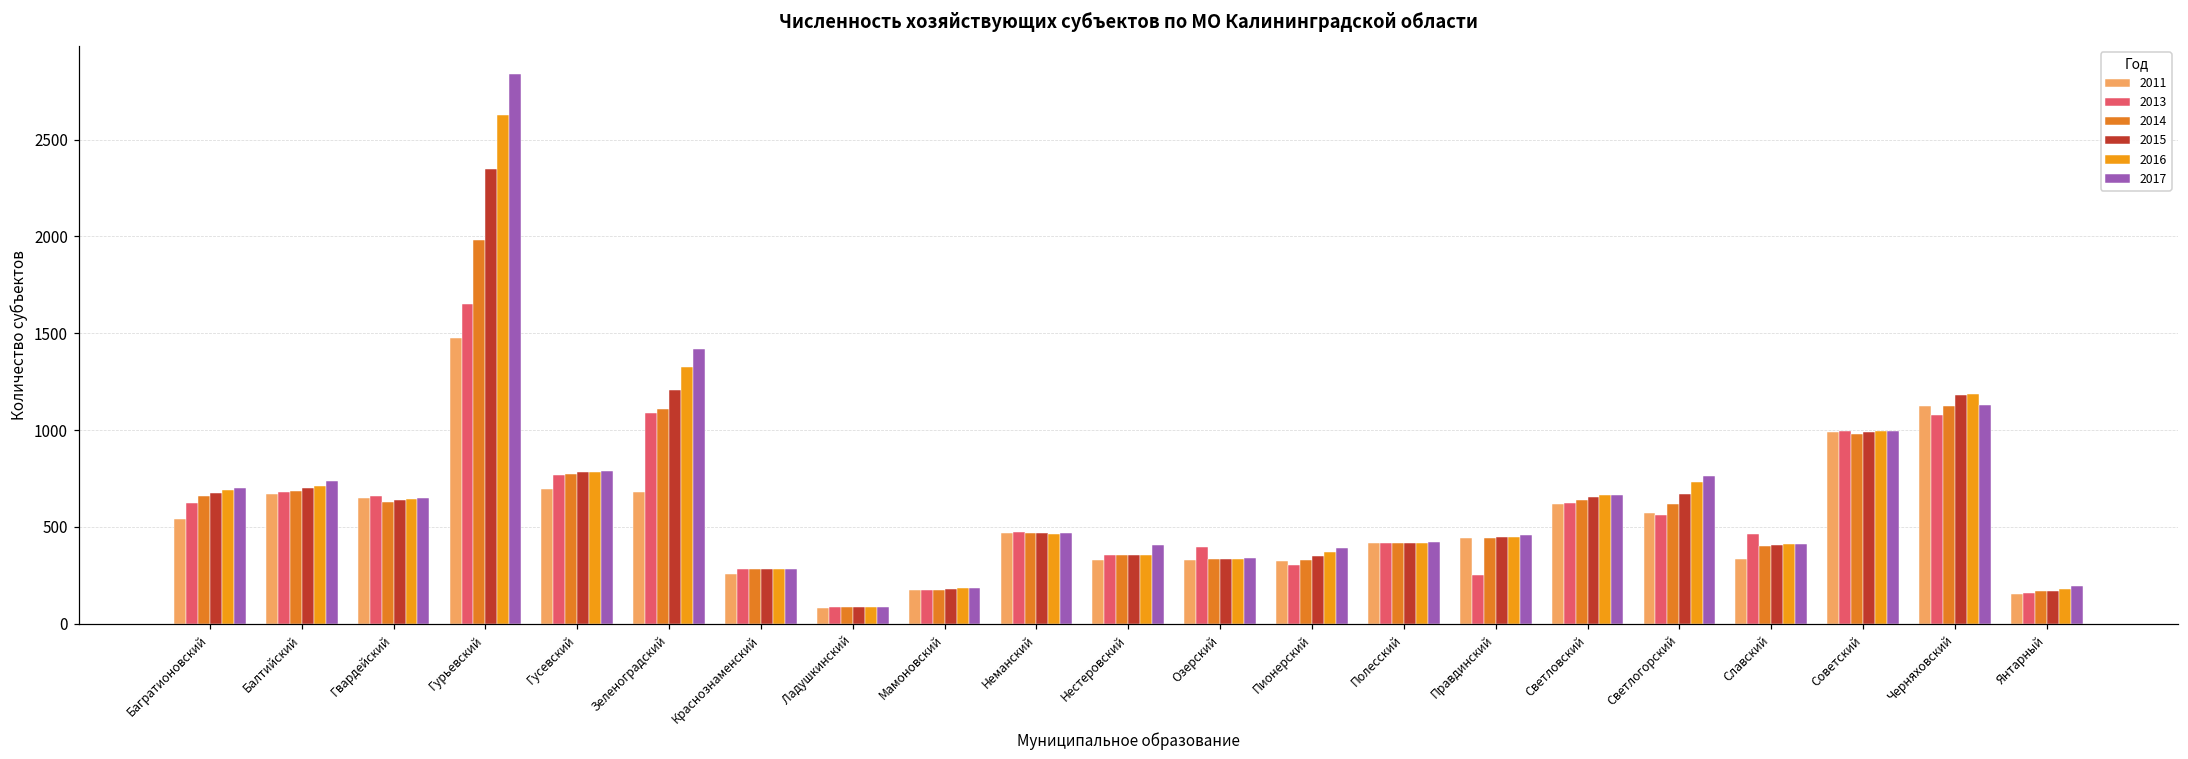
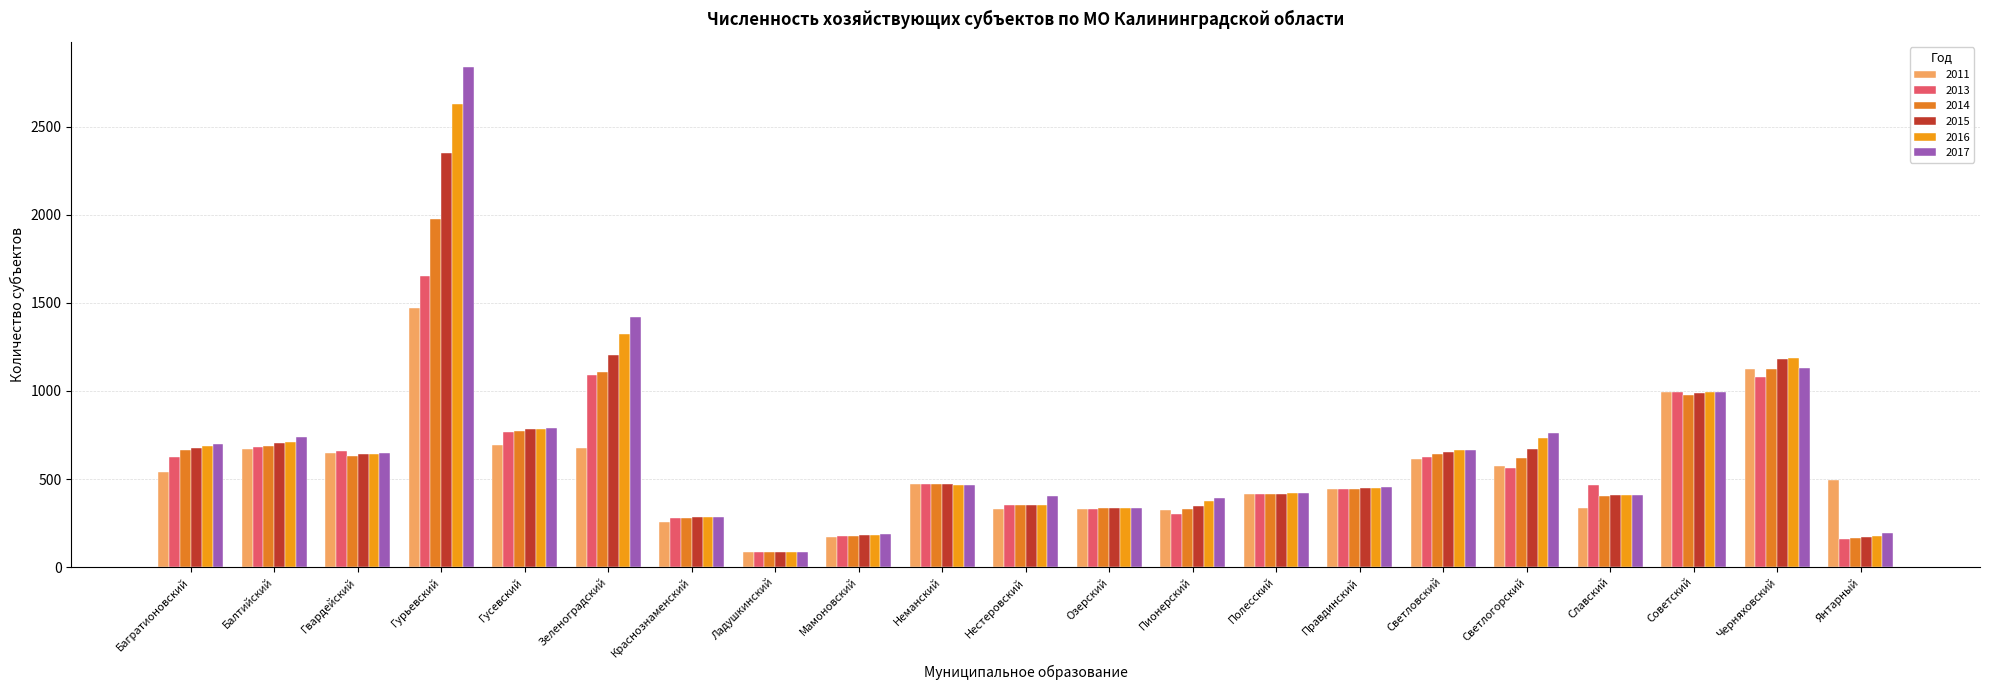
  {
    "2011": {
      "Багратионовский": 540,
      "Балтийский": 670,
      "Гвардейский": 650,
      "Гурьевский": 1470,
      "Гусевский": 690,
      "Зеленоградский": 680,
      "Краснознаменский": 260,
      "Ладушкинский": 80,
      "Мамоновский": 170,
      "Неманский": 470,
      "Нестеровский": 330,
      "Озерский": 330,
      "Пионерский": 320,
      "Полесский": 420,
      "Правдинский": 440,
      "Светловский": 620,
      "Светлогорский": 570,
      "Славский": 340,
      "Советский": 990,
      "Черняховский": 1130,
-     "Янтарный": 160
+     "Янтарный": 490
    },
    "2013": {
      "Багратионовский": 630,
      "Балтийский": 680,
      "Гвардейский": 660,
      "Гурьевский": 1650,
      "Гусевский": 770,
      "Зеленоградский": 1090,
      "Краснознаменский": 280,
      "Ладушкинский": 90,
      "Мамоновский": 180,
      "Неманский": 470,
      "Нестеровский": 350,
-     "Озерский": 400,
+     "Озерский": 330,
      "Пионерский": 300,
      "Полесский": 420,
-     "Правдинский": 250,
+     "Правдинский": 440,
      "Светловский": 630,
      "Светлогорский": 560,
      "Славский": 470,
      "Советский": 990,
      "Черняховский": 1080,
      "Янтарный": 160
    },
    "2015": {
      "Багратионовский": 680,
      "Балтийский": 700,
      "Гвардейский": 640,
      "Гурьевский": 2350,
      "Гусевский": 780,
      "Зеленоградский": 1210,
      "Краснознаменский": 280,
      "Ладушкинский": 90,
      "Мамоновский": 180,
      "Неманский": 470,
      "Нестеровский": 350,
      "Озерский": 330,
      "Пионерский": 350,
      "Полесский": 420,
      "Правдинский": 450,
      "Светловский": 660,
      "Светлогорский": 670,
      "Славский": 410,
      "Советский": 990,
      "Черняховский": 1180,
      "Янтарный": 170
    },
    "2017": {
      "Багратионовский": 700,
      "Балтийский": 740,
      "Гвардейский": 650,
      "Гурьевский": 2840,
      "Гусевский": 790,
      "Зеленоградский": 1420,
      "Краснознаменский": 290,
      "Ладушкинский": 90,
      "Мамоновский": 190,
      "Неманский": 470,
      "Нестеровский": 410,
      "Озерский": 340,
      "Пионерский": 390,
      "Полесский": 420,
      "Правдинский": 460,
      "Светловский": 660,
      "Светлогорский": 760,
      "Славский": 410,
      "Советский": 1000,
      "Черняховский": 1130,
      "Янтарный": 190
    }
  }
